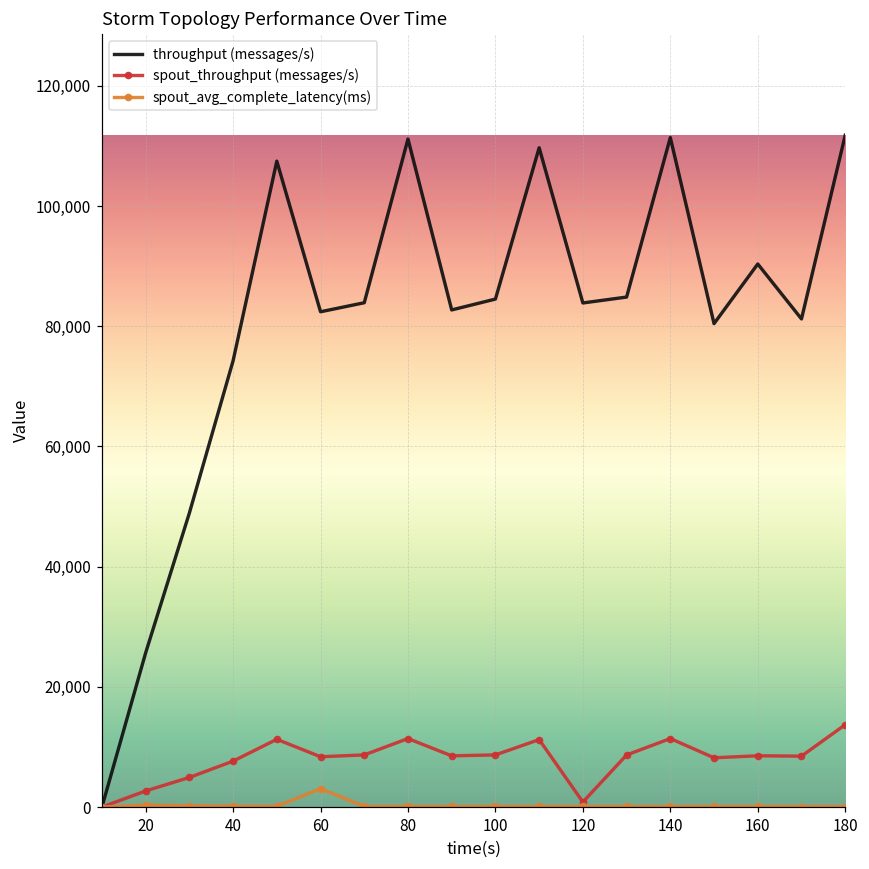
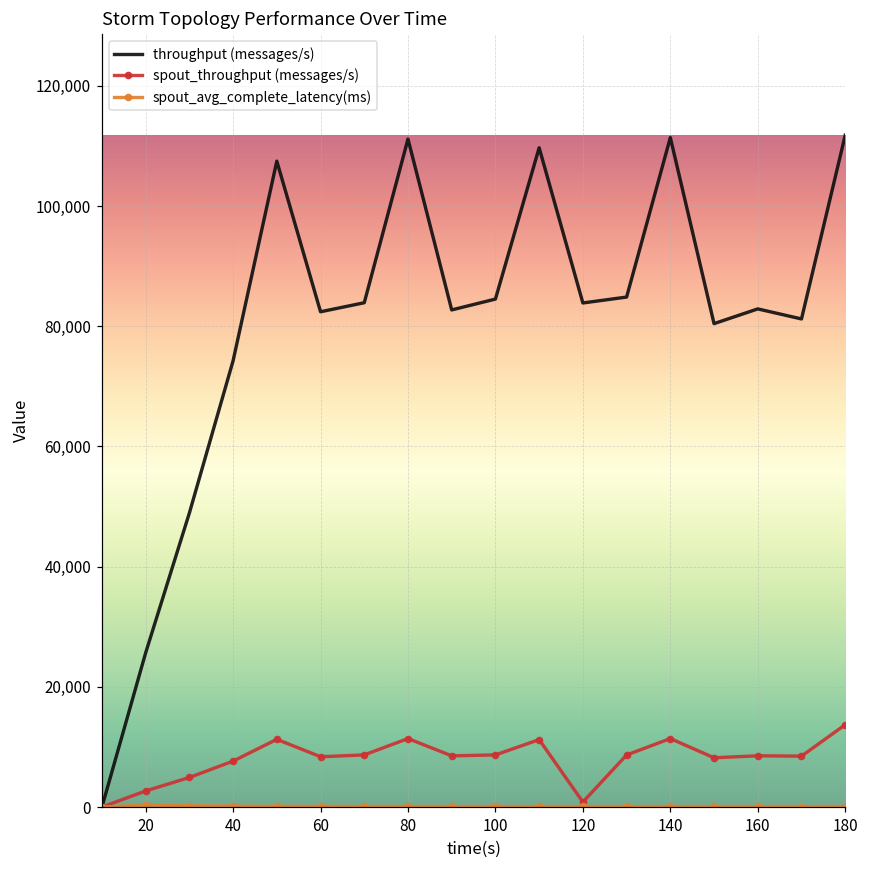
  {
    "throughput (messages/s)": {
      "20": "26,000",
      "40": "74,000",
      "60": "82,000",
      "80": "111,000",
      "100": "85,000",
      "120": "84,000",
      "140": "111,000",
-     "160": "90,000",
+     "160": "83,000",
      "180": "112,000"
    },
    "spout_throughput (messages/s)": {
      "20": "3,000",
      "40": "8,000",
      "60": "8,000",
      "80": "11,000",
      "100": "9,000",
      "120": "1,000",
      "140": "11,000",
      "160": "9,000",
      "180": "14,000"
    },
    "spout_avg_complete_latency(ms)": {
      "20": "0",
      "40": "0",
-     "60": "3,000",
+     "60": "0",
      "80": "0",
      "100": "0",
      "120": "0",
      "140": "0",
      "160": "0",
      "180": "0"
    }
  }
